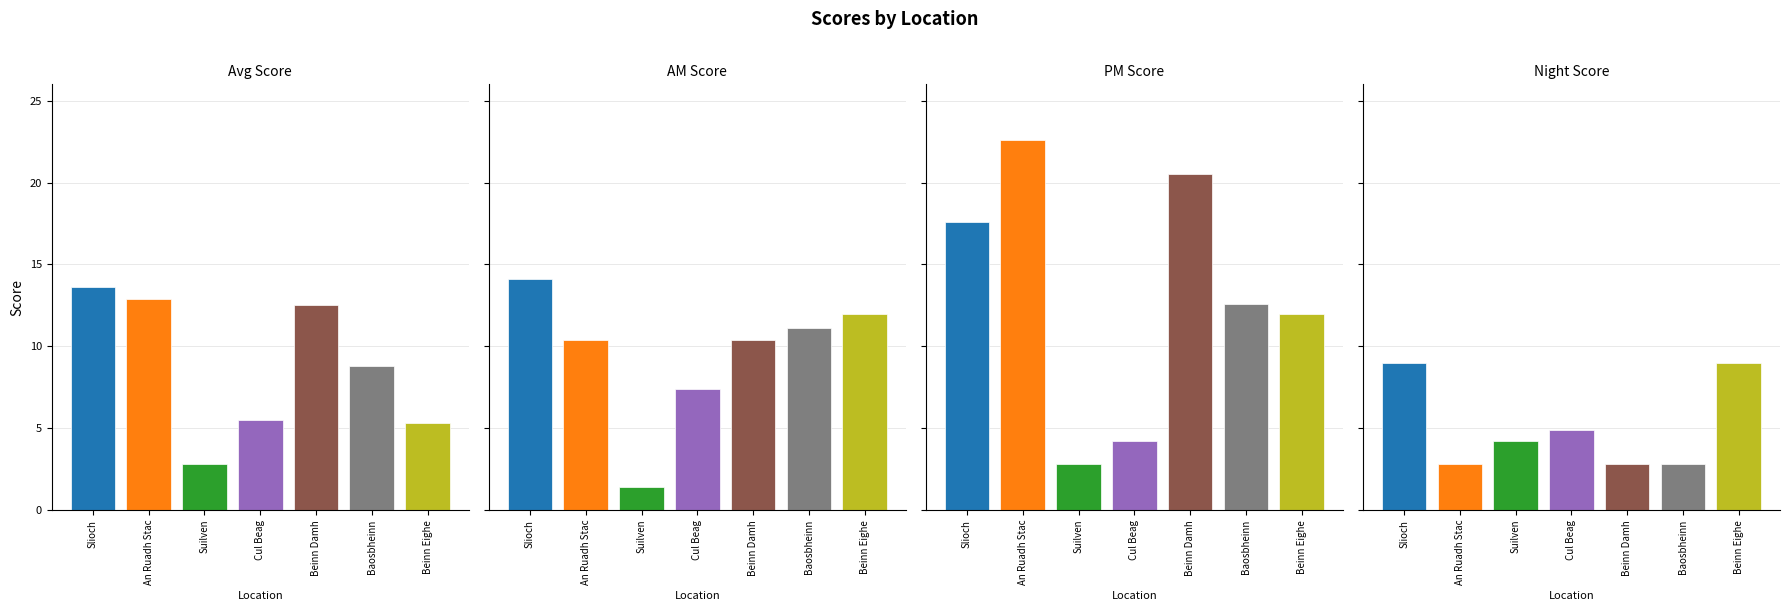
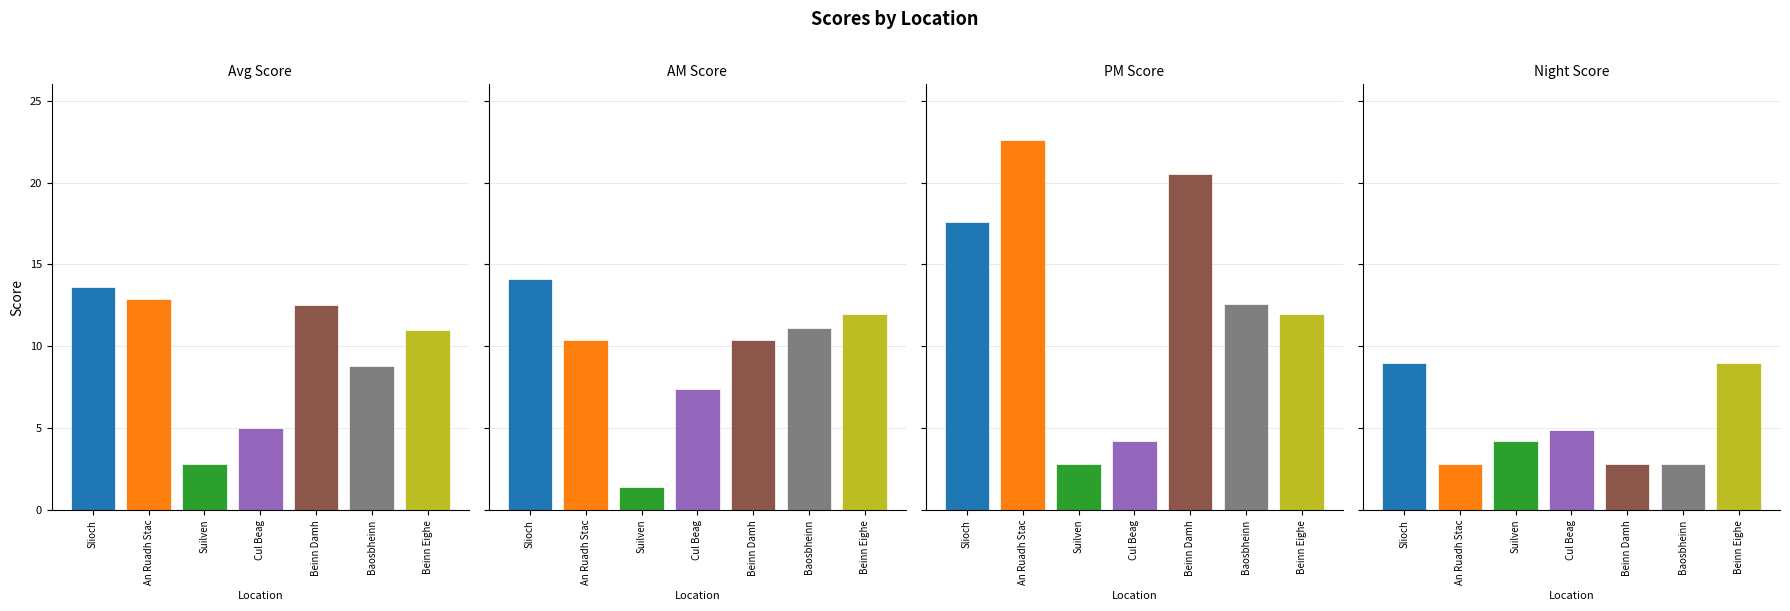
  {
    "Avg Score": {
      "Slioch": 13.6,
      "An Ruadh Stac": 12.9,
      "Suilven": 2.8,
-     "Cul Beag": 5.5,
+     "Cul Beag": 5.0,
      "Beinn Damh": 12.5,
      "Baosbheinn": 8.8,
-     "Beinn Eighe": 5.3
+     "Beinn Eighe": 11.0
    }
  }
